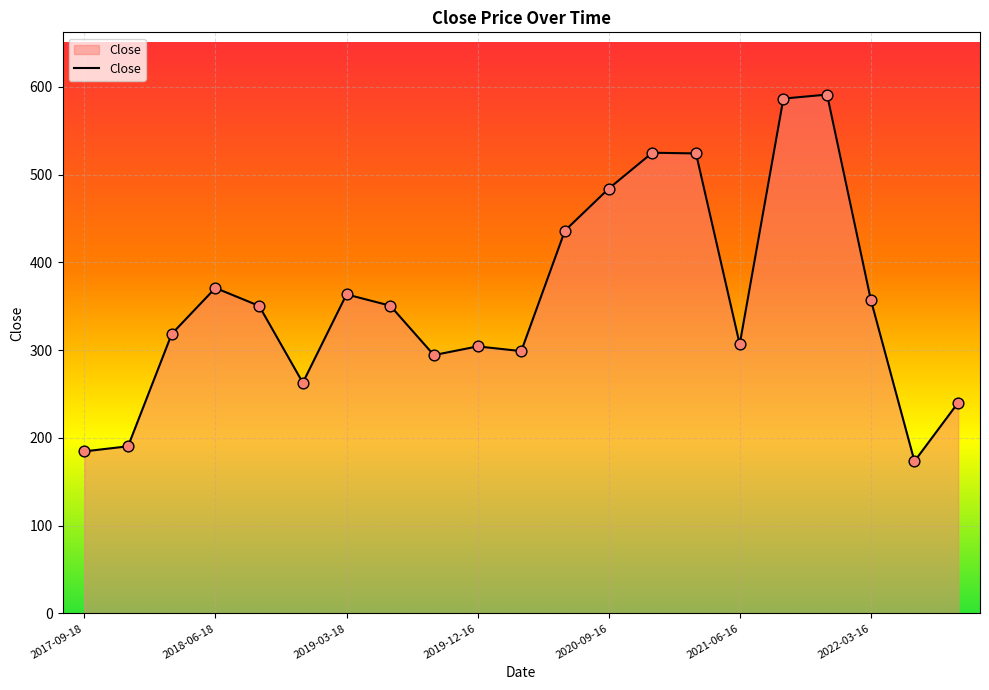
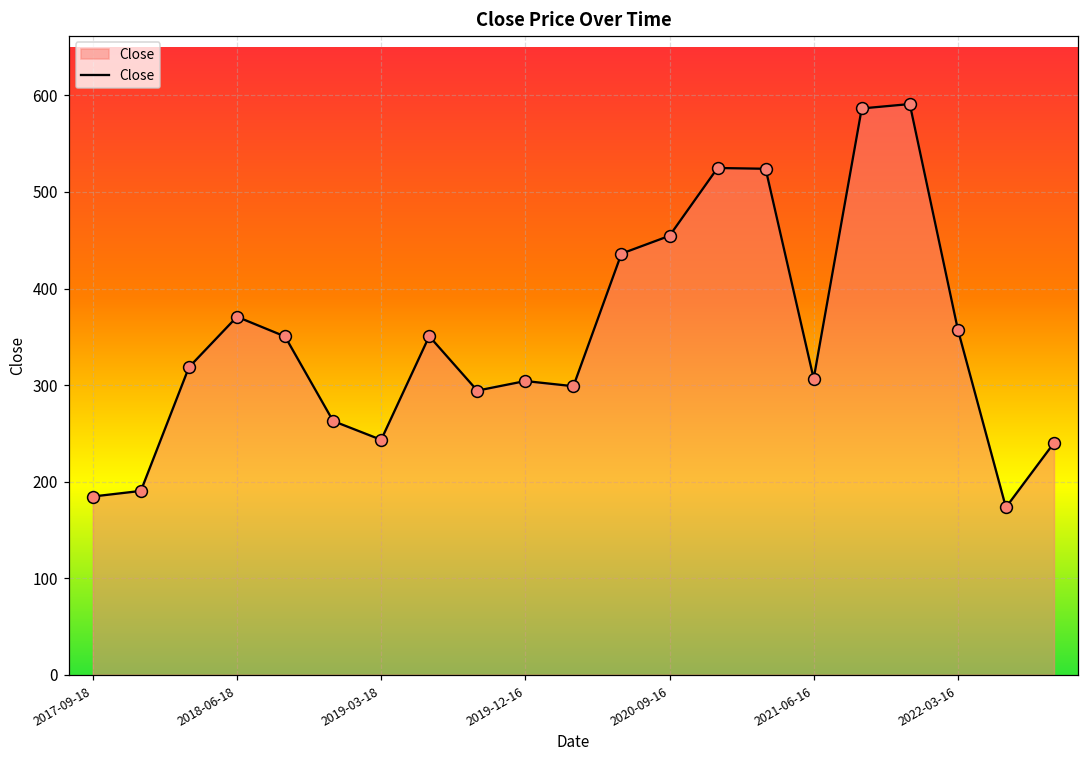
  {
    "2017-09-18": 180,
    "2018-06-18": 370,
-   "2019-03-18": 360,
+   "2019-03-18": 240,
    "2019-12-16": 300,
-   "2020-09-16": 480,
+   "2020-09-16": 450,
    "2021-06-16": 310,
    "2022-03-16": 360
  }
